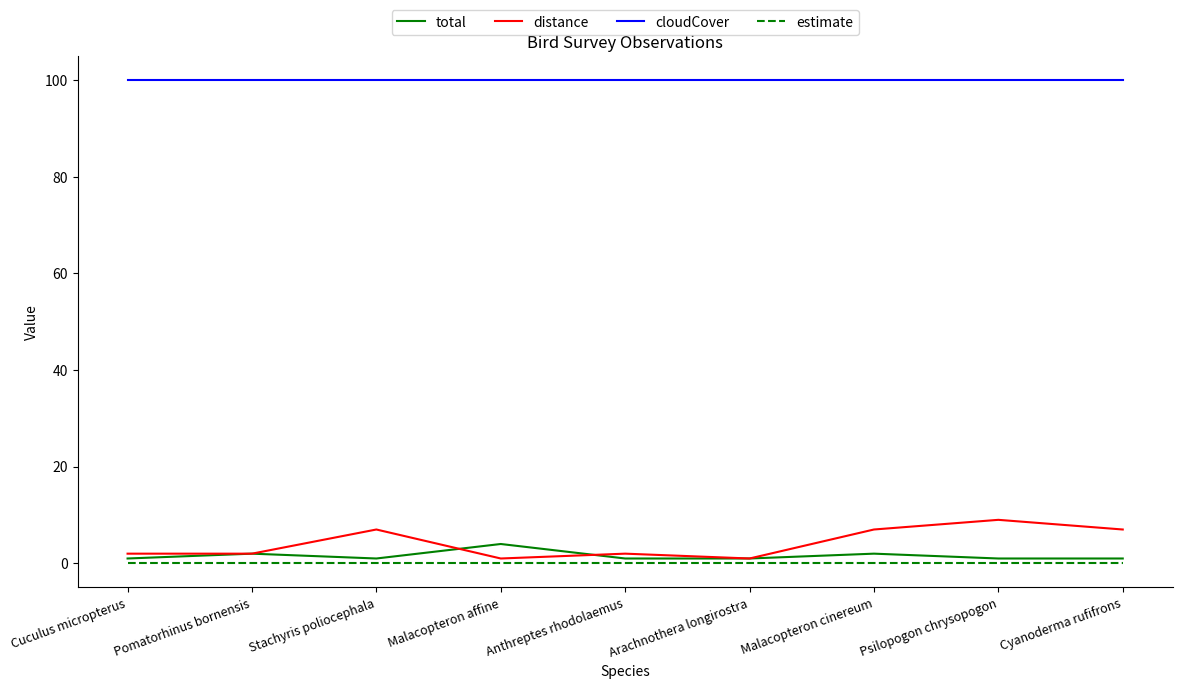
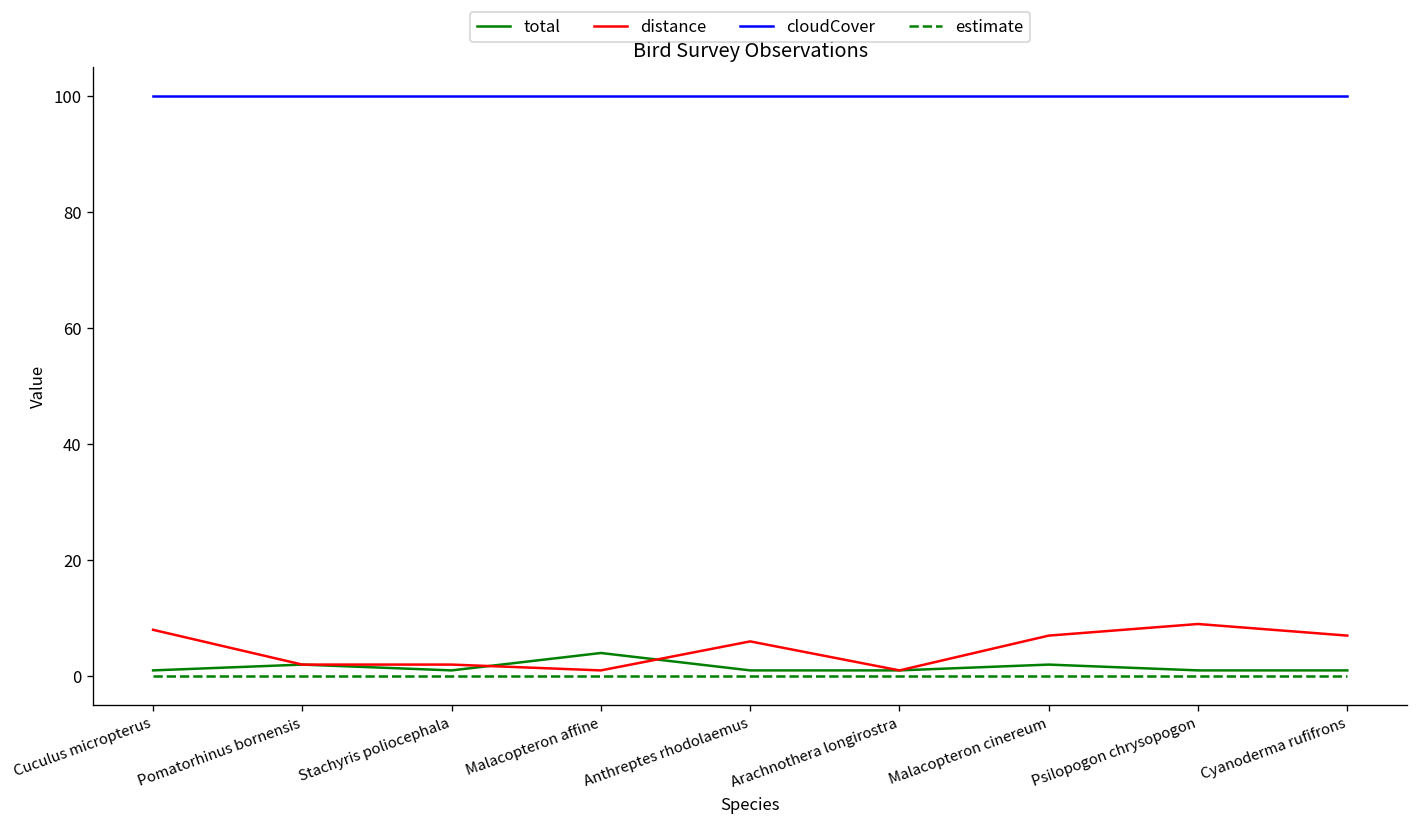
  {
    "distance": {
-     "Cuculus micropterus": 2,
-     "Stachyris poliocephala": 7,
+     "Cuculus micropterus": 8,
+     "Stachyris poliocephala": 2,
      "Malacopteron affine": 1,
-     "Anthreptes rhodolaemus": 2,
+     "Anthreptes rhodolaemus": 6,
      "Malacopteron cinereum": 7,
      "Psilopogon chrysopogon": 9,
      "Cyanoderma rufifrons": 7
    },
    "cloudCover": {
      "Cuculus micropterus": 100,
      "Pomatorhinus bornensis": 100,
      "Stachyris poliocephala": 100,
      "Malacopteron affine": 100,
      "Anthreptes rhodolaemus": 100,
      "Arachnothera longirostra": 100,
      "Malacopteron cinereum": 100,
      "Psilopogon chrysopogon": 100,
      "Cyanoderma rufifrons": 100
    }
  }
